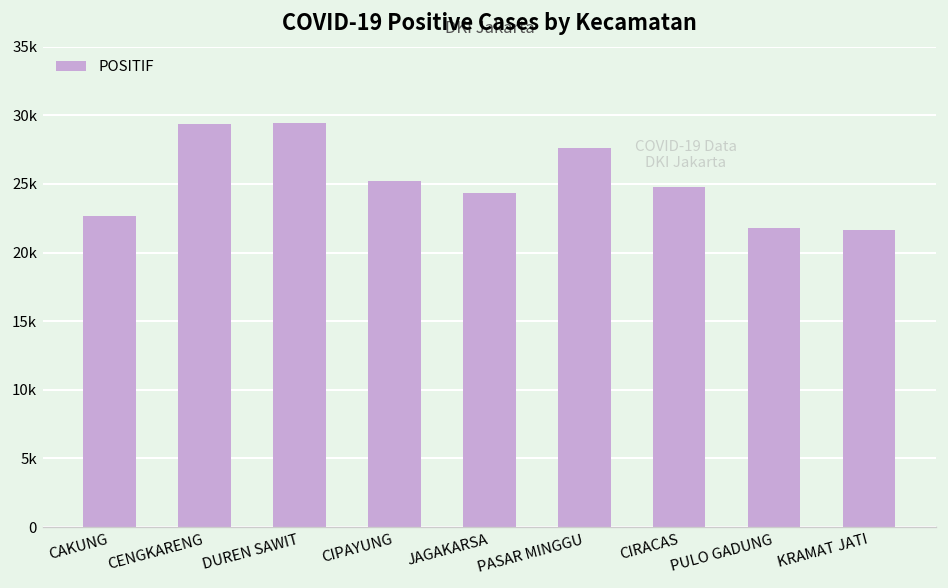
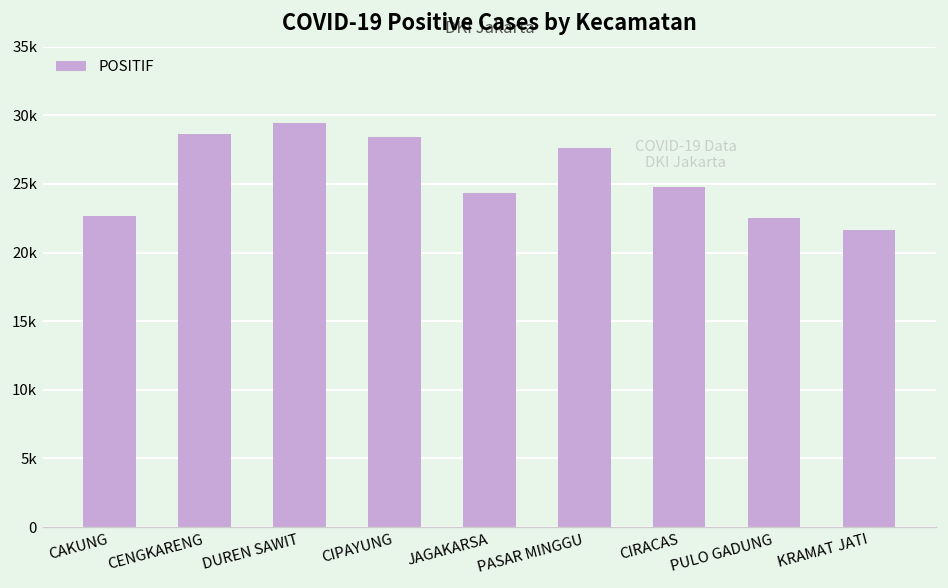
  {
    "CAKUNG": 22600,
-   "CENGKARENG": 29300,
+   "CENGKARENG": 28600,
    "DUREN SAWIT": 29500,
-   "CIPAYUNG": 25200,
+   "CIPAYUNG": 28400,
    "JAGAKARSA": 24300,
    "PASAR MINGGU": 27600,
    "CIRACAS": 24800,
-   "PULO GADUNG": 21800,
+   "PULO GADUNG": 22500,
    "KRAMAT JATI": 21600
  }
